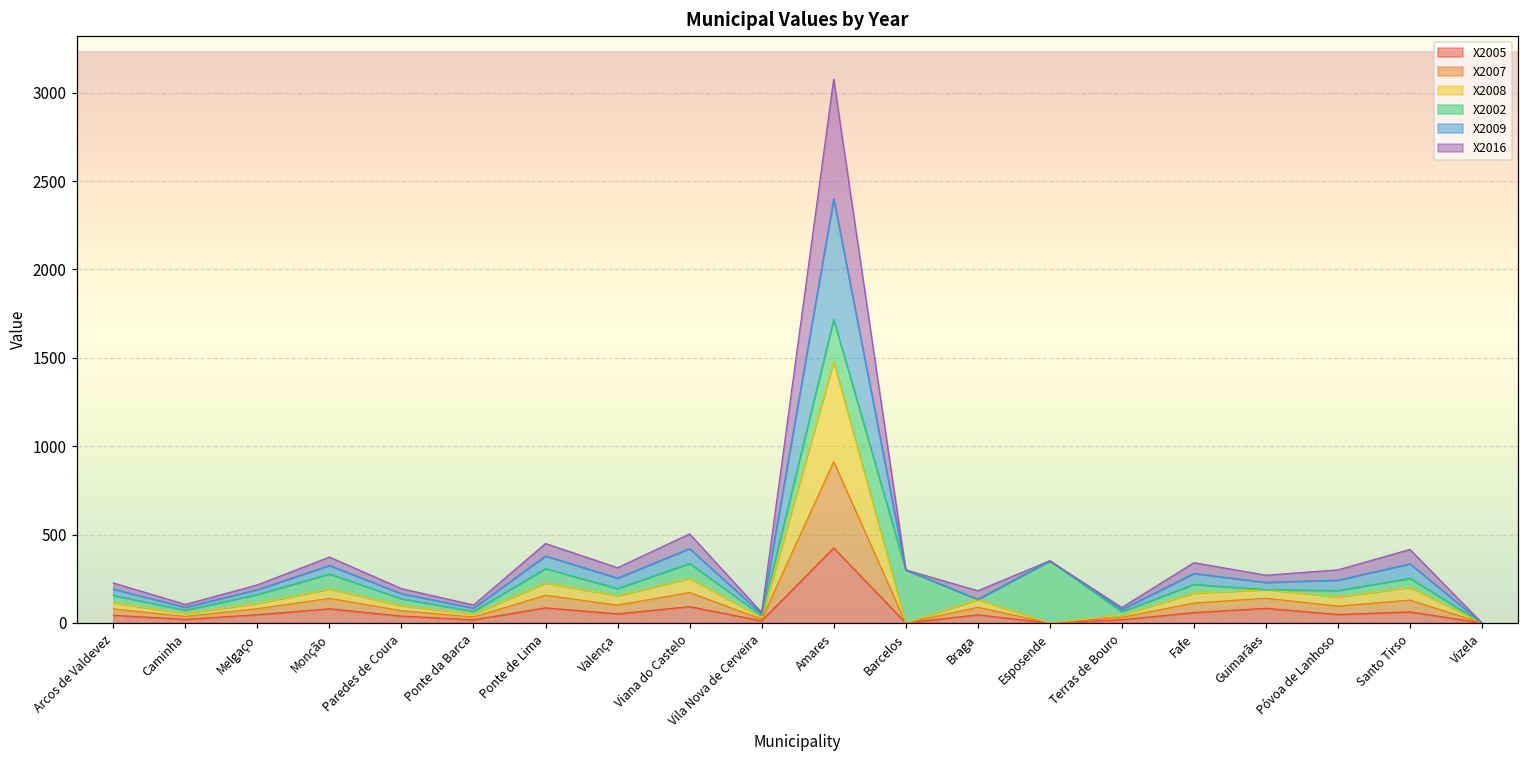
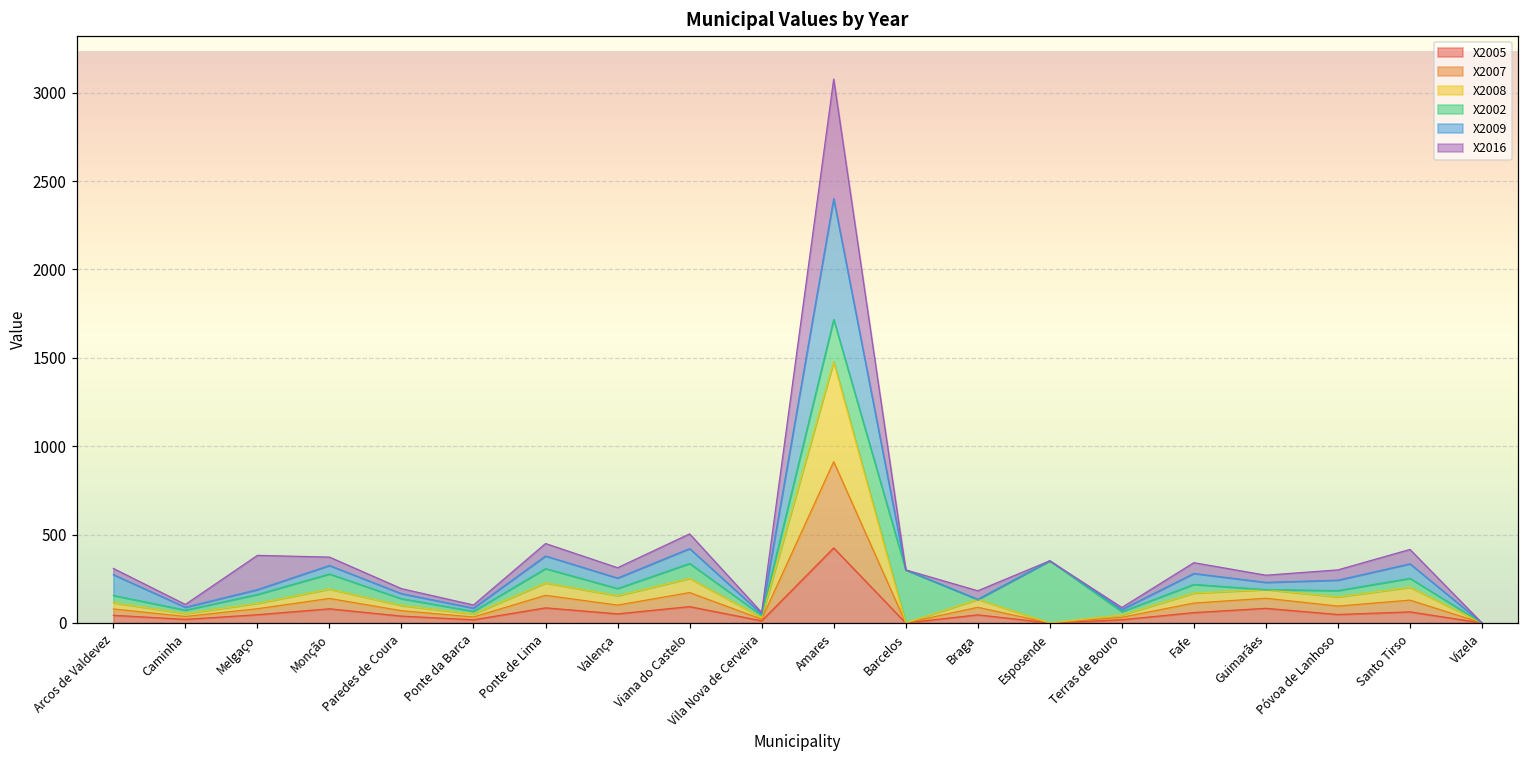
  {
    "X2002": {
      "Arcos de Valdevez": 40,
      "Caminha": 20,
      "Melgaço": 50,
      "Monção": 90,
      "Paredes de Coura": 40,
      "Ponte de Lima": 80,
      "Valença": 40,
      "Viana do Castelo": 80,
      "Amares": 240,
      "Fafe": 50,
      "Póvoa de Lanhoso": 40,
      "Santo Tirso": 50
    },
    "X2009": {
-     "Arcos de Valdevez": 40,
+     "Arcos de Valdevez": 120,
      "Caminha": 20,
      "Melgaço": 30,
      "Monção": 50,
      "Paredes de Coura": 30,
      "Ponte da Barca": 20,
      "Ponte de Lima": 70,
      "Valença": 60,
      "Viana do Castelo": 80,
      "Amares": 680,
      "Fafe": 60,
      "Guimarães": 40,
      "Póvoa de Lanhoso": 60,
      "Santo Tirso": 80
    },
    "X2016": {
      "Arcos de Valdevez": 40,
      "Caminha": 20,
-     "Melgaço": 30,
+     "Melgaço": 190,
      "Monção": 50,
      "Paredes de Coura": 30,
      "Ponte da Barca": 20,
      "Ponte de Lima": 70,
      "Valença": 60,
      "Viana do Castelo": 80,
      "Amares": 680,
      "Braga": 50,
      "Fafe": 60,
      "Guimarães": 40,
      "Póvoa de Lanhoso": 60,
      "Santo Tirso": 80
    }
  }
